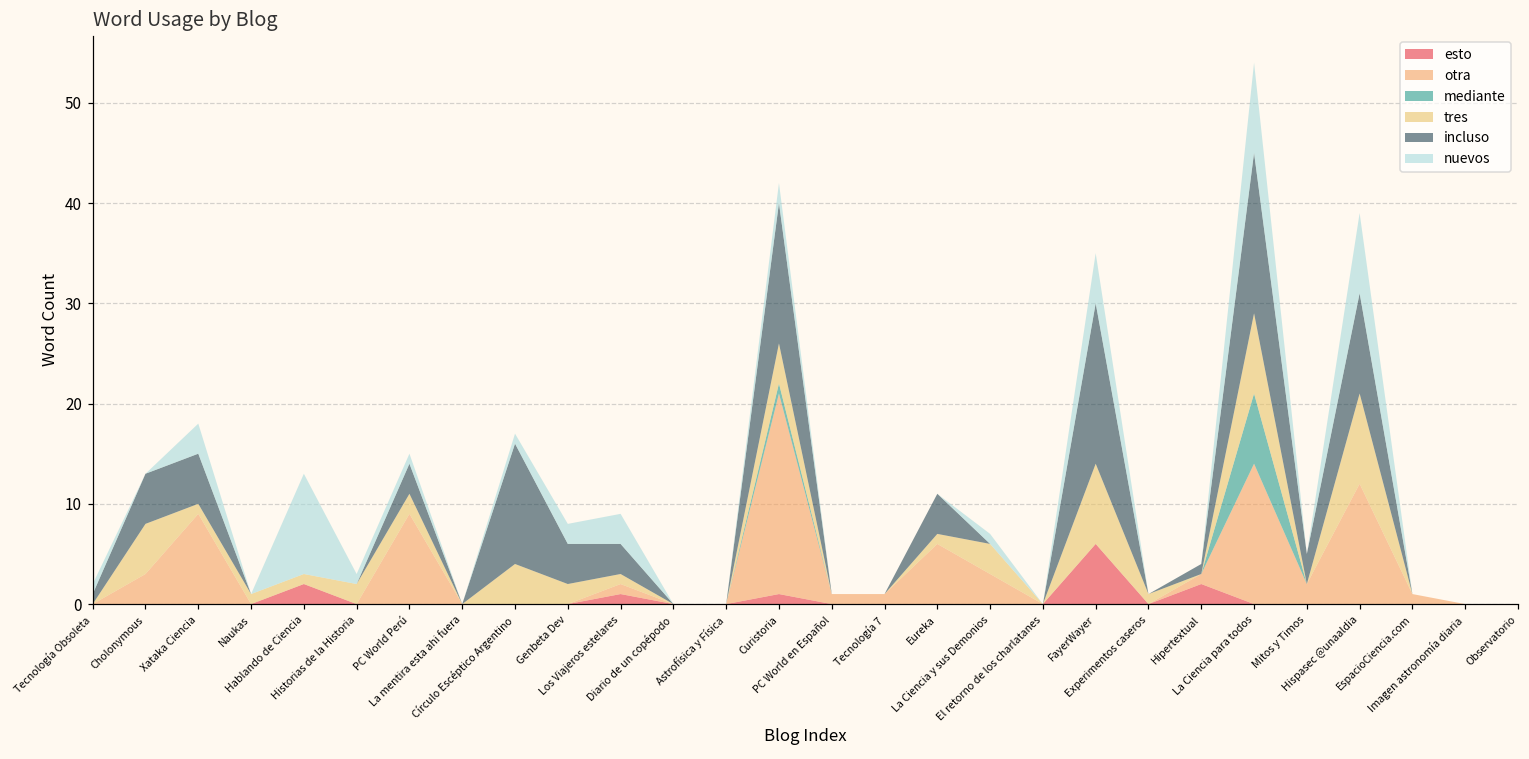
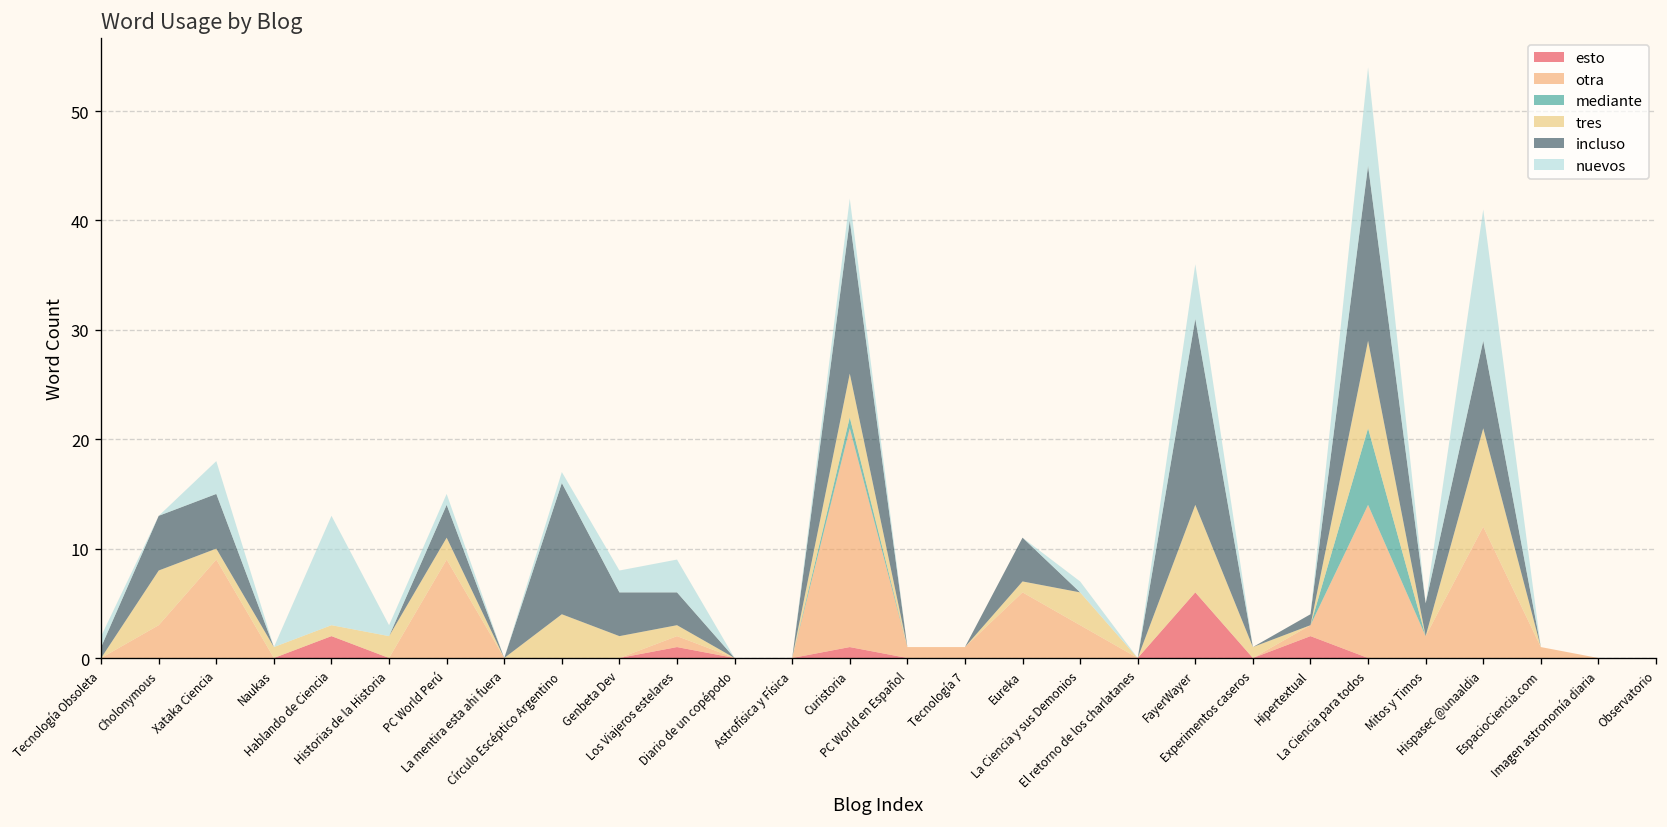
  {
    "esto": {
      "Cholonymous": 0,
      "Xataka Ciencia": 0,
      "PC World Perú": 0,
      "Los Viajeros estelares": 1,
      "Curistoria": 1,
      "PC World en Español": 0,
      "Tecnología 7": 0,
      "Eureka": 0,
      "La Ciencia y sus Demonios": 0,
      "Hipertextual": 2,
      "La Ciencia para todos": 0,
      "Mitos y Timos": 0,
      "Hispasec @unaaldia": 0,
      "EspacioCiencia.com": 0
    },
    "mediante": {
      "Curistoria": 1,
      "La Ciencia para todos": 7
    },
    "incluso": {
      "Tecnología Obsoleta": 1,
      "Xataka Ciencia": 5,
      "PC World Perú": 3,
      "Círculo Escéptico Argentino": 12,
      "Genbeta Dev": 4,
      "Los Viajeros estelares": 3,
      "Curistoria": 14,
-     "FayerWayer": 16,
+     "FayerWayer": 17,
      "La Ciencia para todos": 16,
-     "Hispasec @unaaldia": 10
+     "Hispasec @unaaldia": 8
    },
    "nuevos": {
      "Tecnología Obsoleta": 1,
      "Xataka Ciencia": 3,
      "Hablando de Ciencia": 10,
      "Historias de la Historia": 1,
      "PC World Perú": 1,
      "Círculo Escéptico Argentino": 1,
      "Genbeta Dev": 2,
      "Los Viajeros estelares": 3,
      "Curistoria": 2,
      "La Ciencia y sus Demonios": 1,
      "FayerWayer": 5,
      "La Ciencia para todos": 9,
-     "Hispasec @unaaldia": 8
+     "Hispasec @unaaldia": 12
    }
  }
